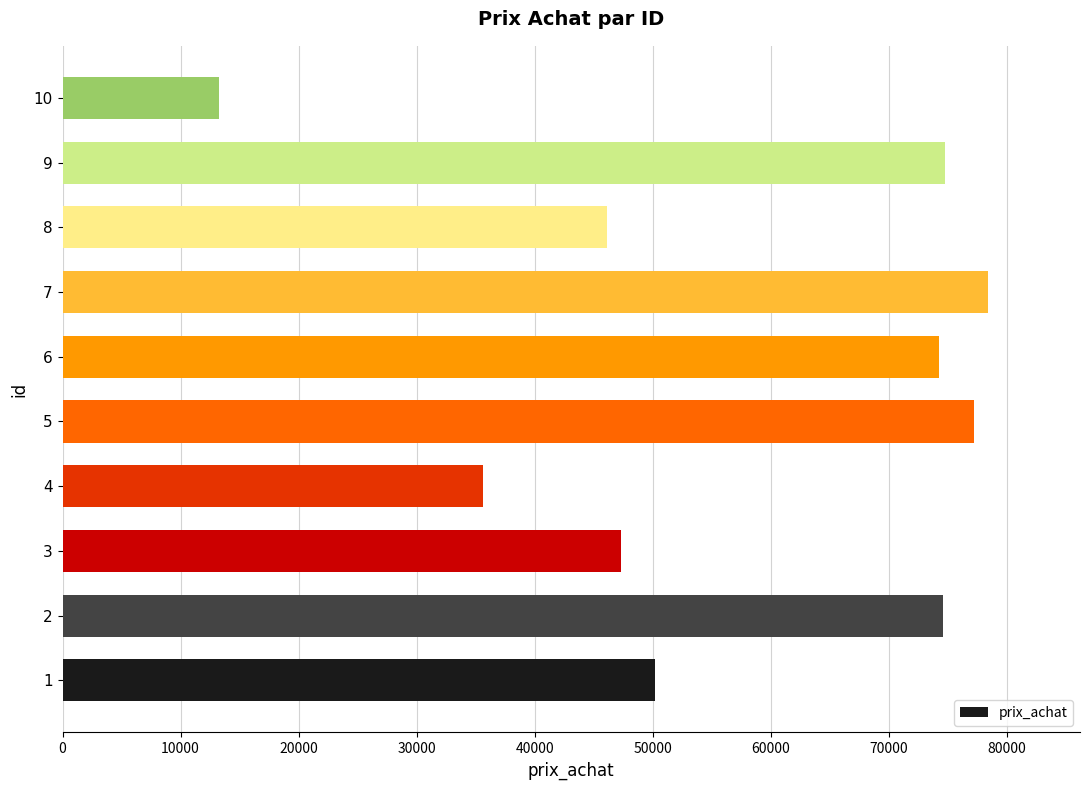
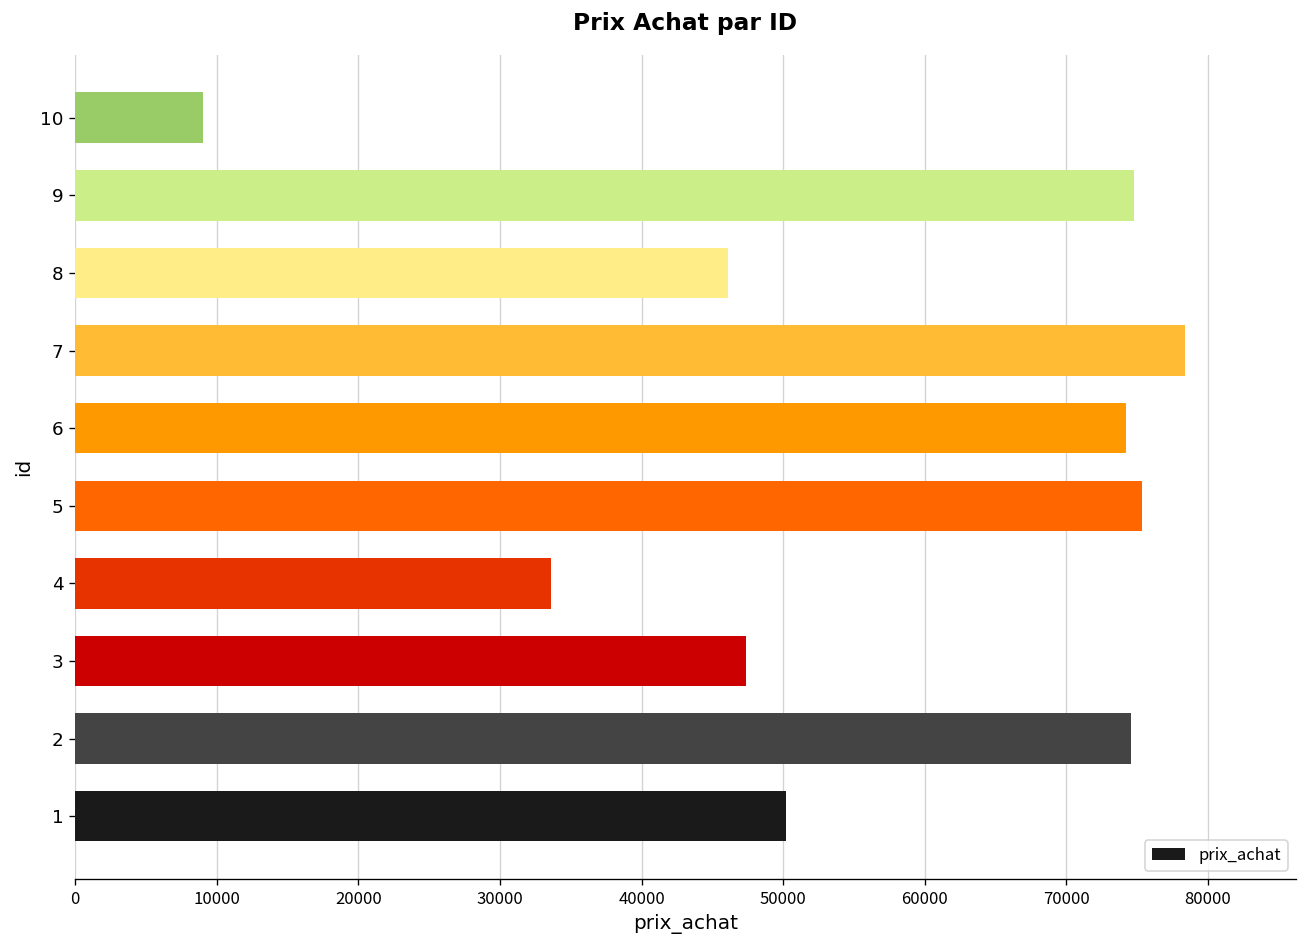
  {
-   "10": 13200,
+   "10": 9000,
    "9": 74800,
    "8": 46100,
    "7": 78400,
    "6": 74200,
-   "5": 77300,
-   "4": 35600,
+   "5": 75300,
+   "4": 33600,
    "3": 47300,
    "2": 74600,
    "1": 50200
  }
